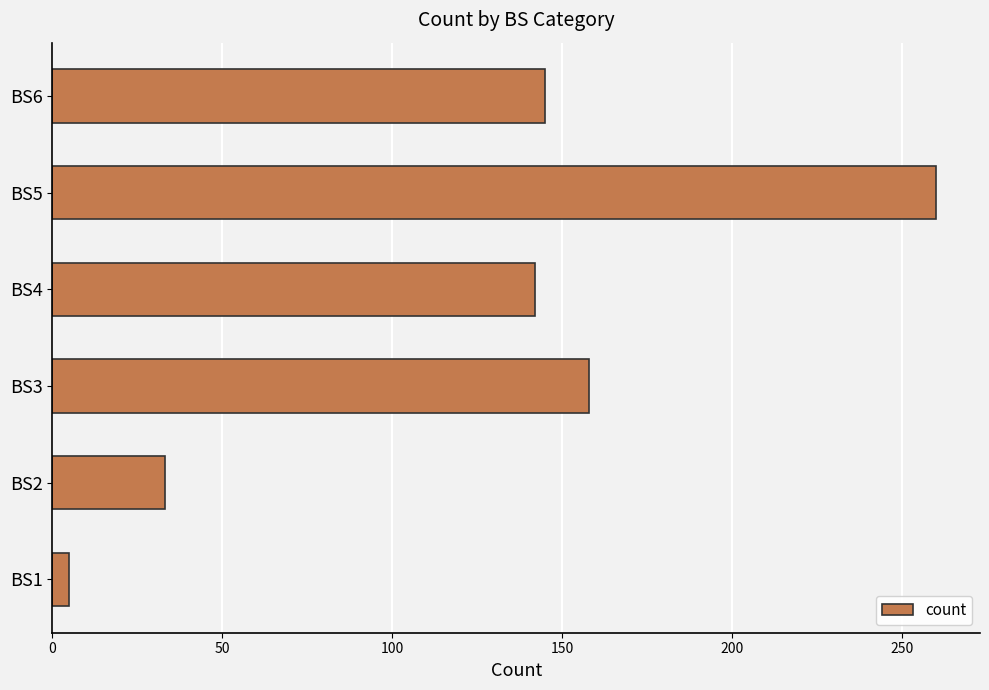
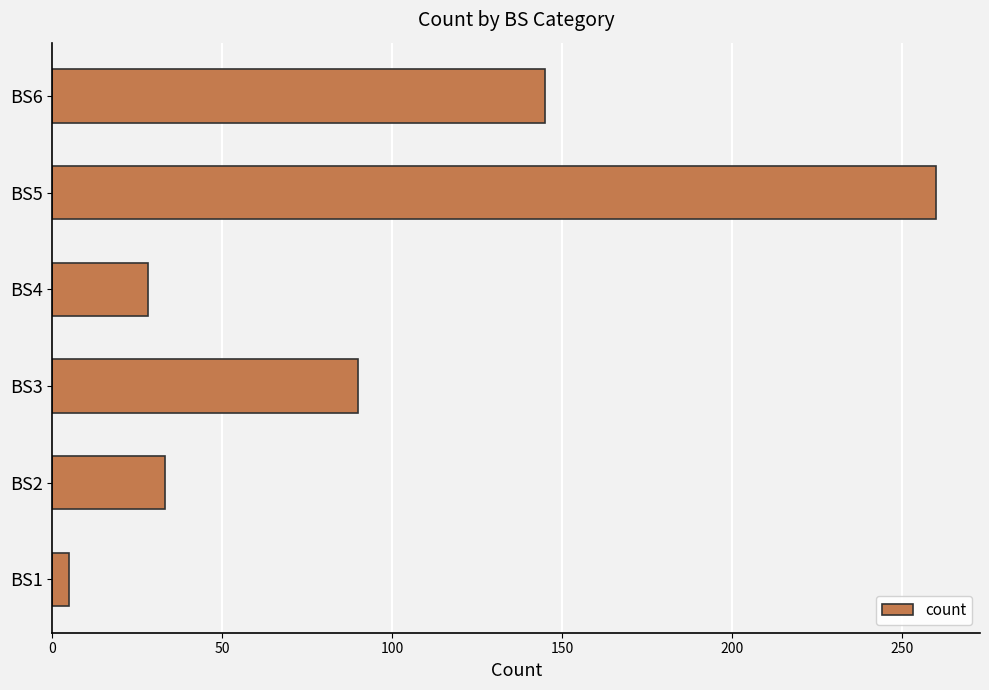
  {
    "BS6": 145,
    "BS5": 260,
-   "BS4": 142,
-   "BS3": 158,
+   "BS4": 28,
+   "BS3": 90,
    "BS2": 33,
    "BS1": 5
  }
